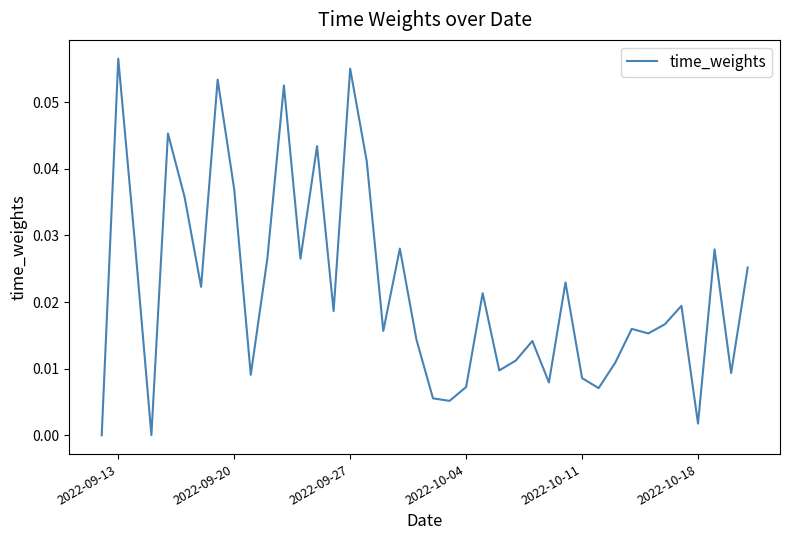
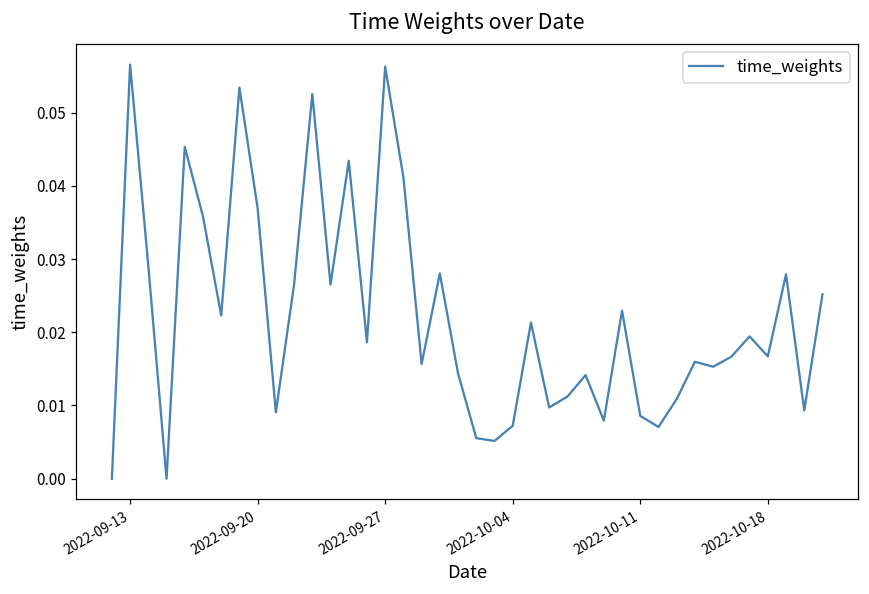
  {
    "2022-09-13": 0.057,
    "2022-09-20": 0.037,
-   "2022-09-27": 0.055,
+   "2022-09-27": 0.056,
    "2022-10-04": 0.007,
    "2022-10-11": 0.009,
-   "2022-10-18": 0.002
+   "2022-10-18": 0.017
  }
